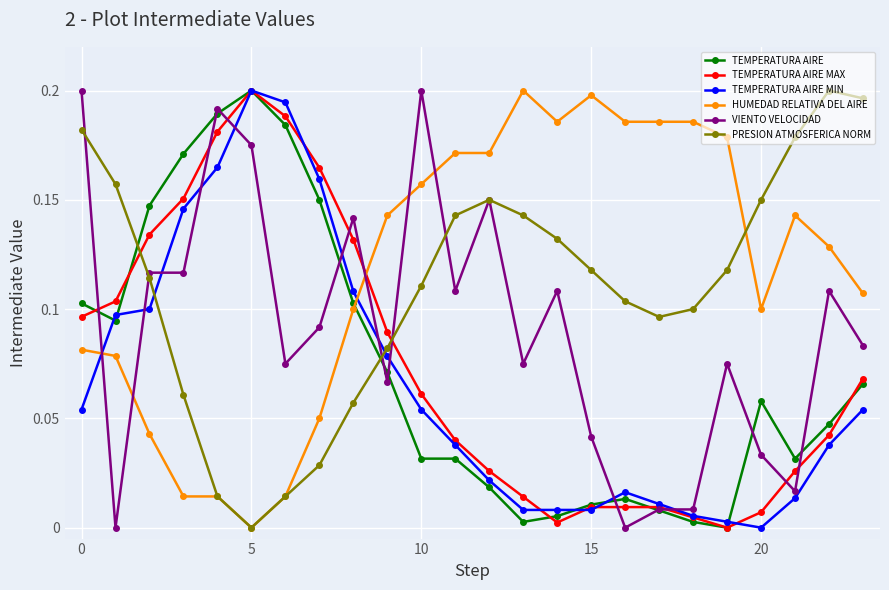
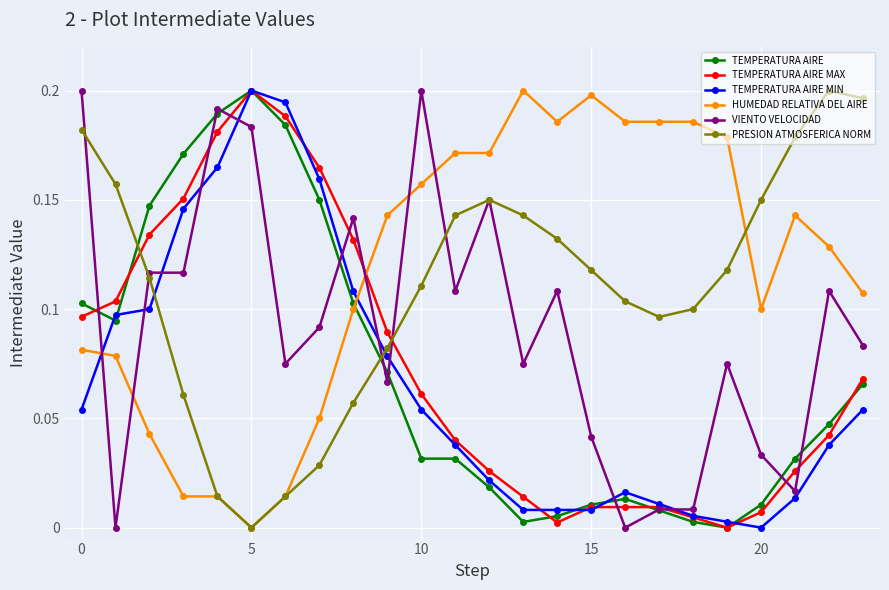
  {
    "TEMPERATURA AIRE": {
      "0": 0.103,
      "10": 0.032,
-     "20": 0.058
+     "20": 0.011
    },
    "TEMPERATURA AIRE MAX": {
      "0": 0.096,
      "10": 0.061,
      "20": 0.007
    },
    "TEMPERATURA AIRE MIN": {
      "0": 0.054,
      "10": 0.054,
      "15": 0.008,
      "20": 0.000
    },
    "HUMEDAD RELATIVA DEL AIRE": {
      "0": 0.081,
      "10": 0.157,
      "15": 0.198,
      "20": 0.100
    },
    "VIENTO VELOCIDAD": {
      "0": 0.200,
-     "5": 0.175,
+     "5": 0.183,
      "10": 0.200,
      "15": 0.042,
      "20": 0.033
    },
    "PRESION ATMOSFERICA NORM": {
      "0": 0.182,
      "10": 0.111,
      "15": 0.118,
      "20": 0.150
    }
  }
